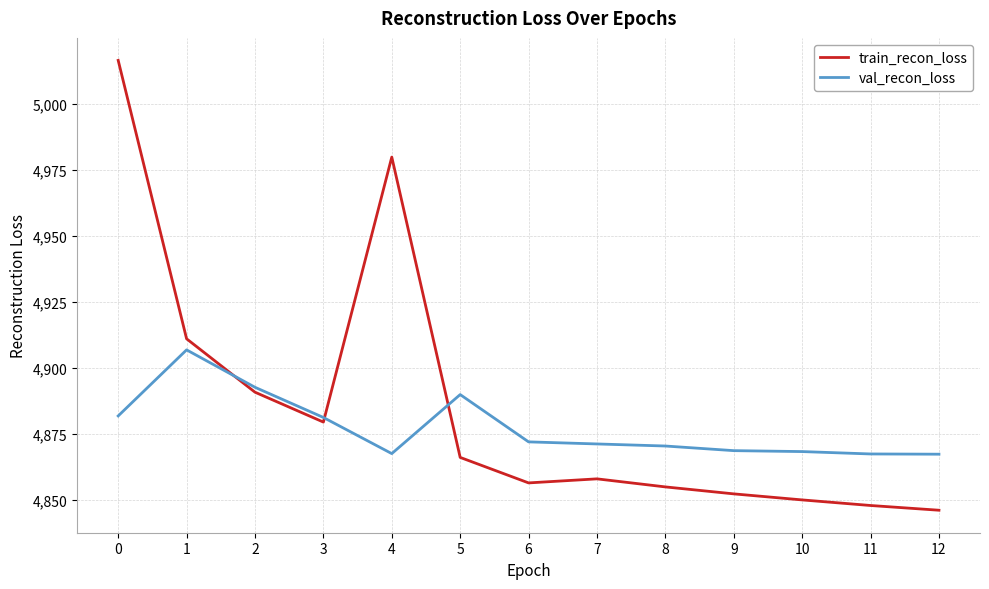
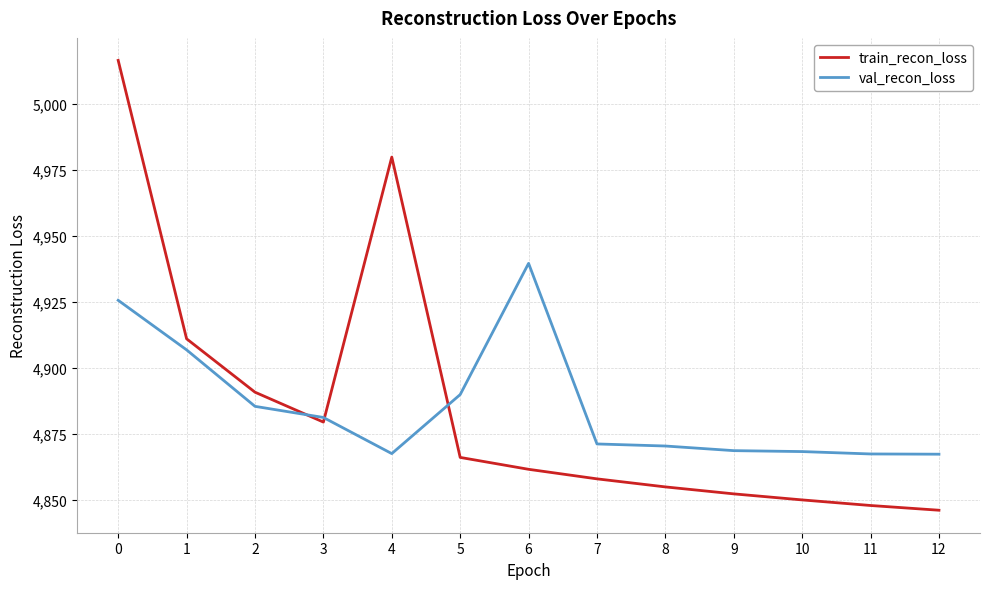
  {
    "train_recon_loss": {
      "0": "5,016",
      "1": "4,911",
      "2": "4,891",
      "3": "4,880",
      "4": "4,980",
      "5": "4,866",
-     "6": "4,857",
+     "6": "4,862",
      "7": "4,858",
      "8": "4,855",
      "9": "4,852",
      "10": "4,850",
      "11": "4,848",
      "12": "4,846"
    },
    "val_recon_loss": {
-     "0": "4,882",
+     "0": "4,926",
      "1": "4,907",
-     "2": "4,893",
+     "2": "4,886",
      "3": "4,881",
      "4": "4,868",
      "5": "4,890",
-     "6": "4,872",
+     "6": "4,940",
      "7": "4,871",
      "8": "4,870",
      "9": "4,869",
      "10": "4,868",
      "11": "4,867",
      "12": "4,867"
    }
  }
